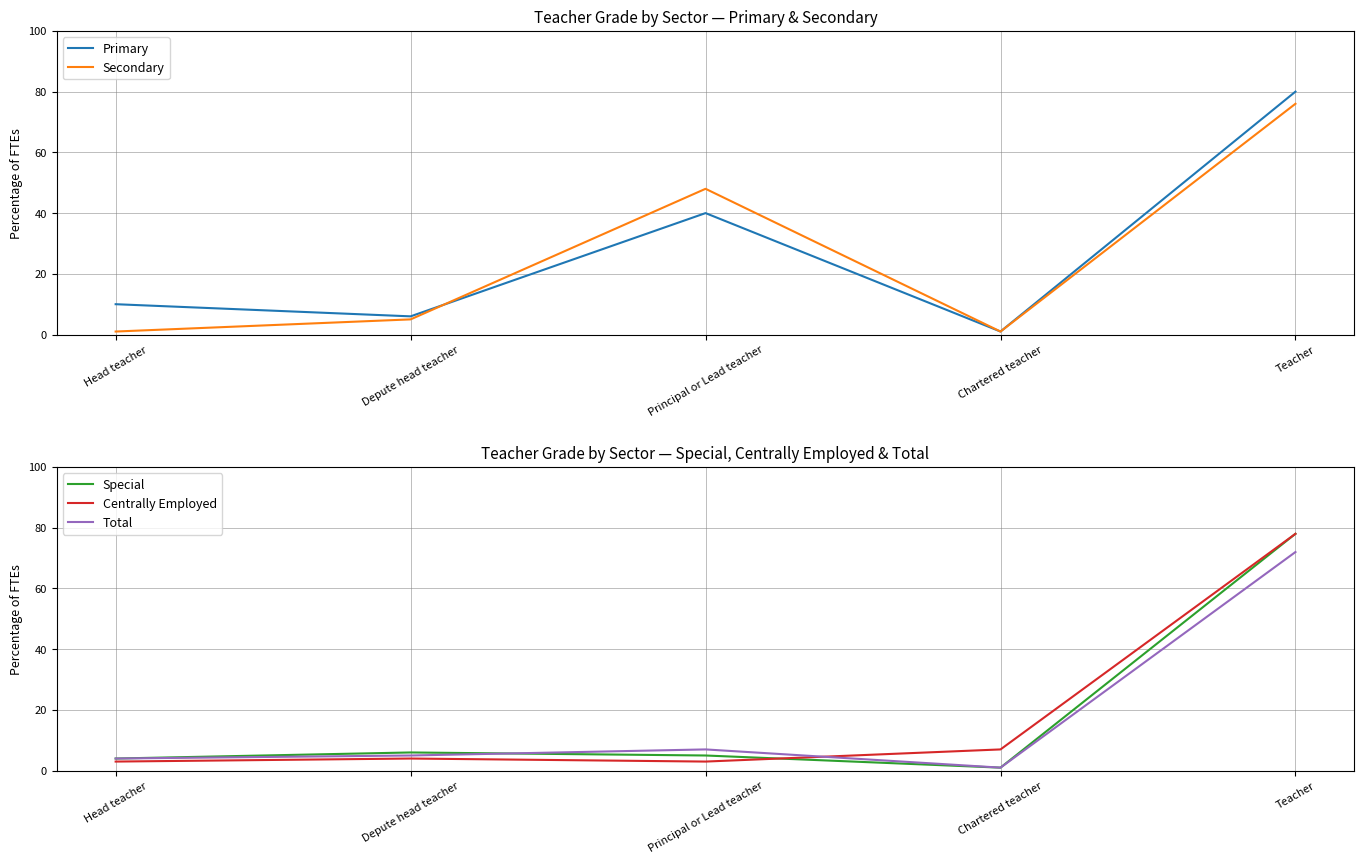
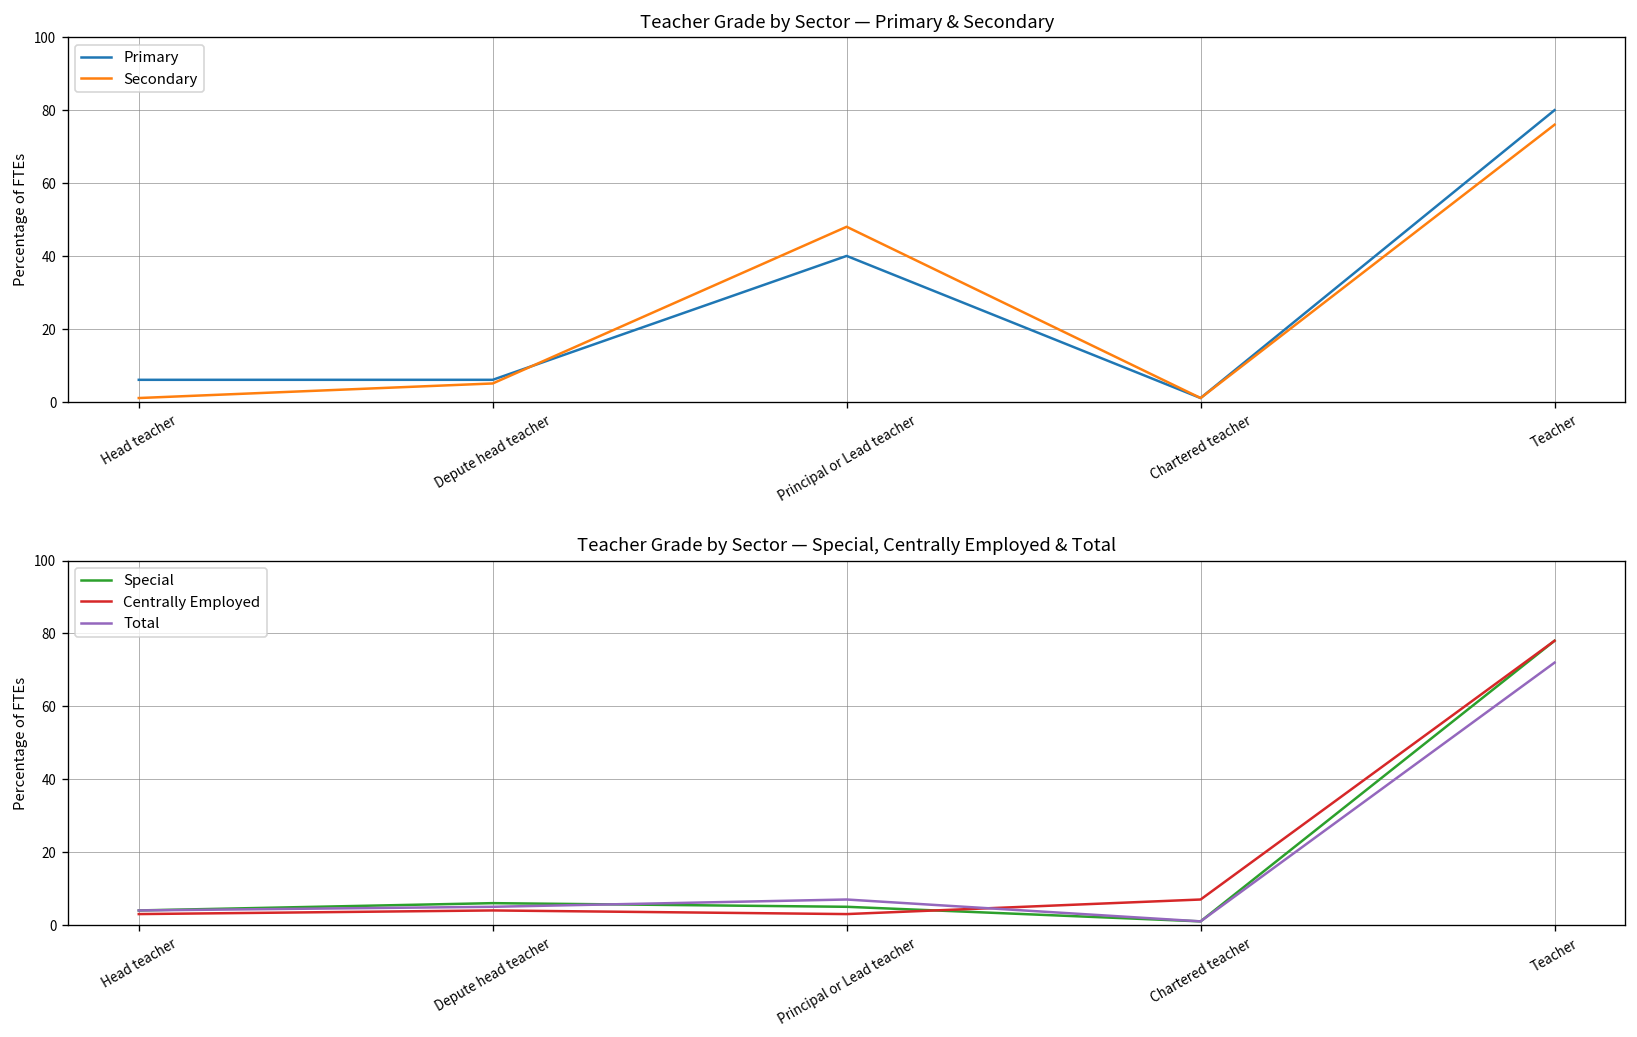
  {
    "Teacher Grade by Sector — Primary & Secondary": {
      "Primary": {
-       "Head teacher": 10,
+       "Head teacher": 6,
        "Depute head teacher": 6,
        "Principal or Lead teacher": 40,
        "Teacher": 80
      },
      "Secondary": {
        "Head teacher": 1,
        "Depute head teacher": 5,
        "Principal or Lead teacher": 48,
        "Teacher": 76
      }
    },
    "Teacher Grade by Sector — Special, Centrally Employed & Total": {
      "Special": {
        "Depute head teacher": 6,
        "Principal or Lead teacher": 5
      },
      "Centrally Employed": {
        "Head teacher": 3,
        "Depute head teacher": 4,
        "Principal or Lead teacher": 3,
        "Chartered teacher": 7
      },
      "Total": {
        "Depute head teacher": 5,
        "Principal or Lead teacher": 7,
        "Teacher": 72
      }
    }
  }
